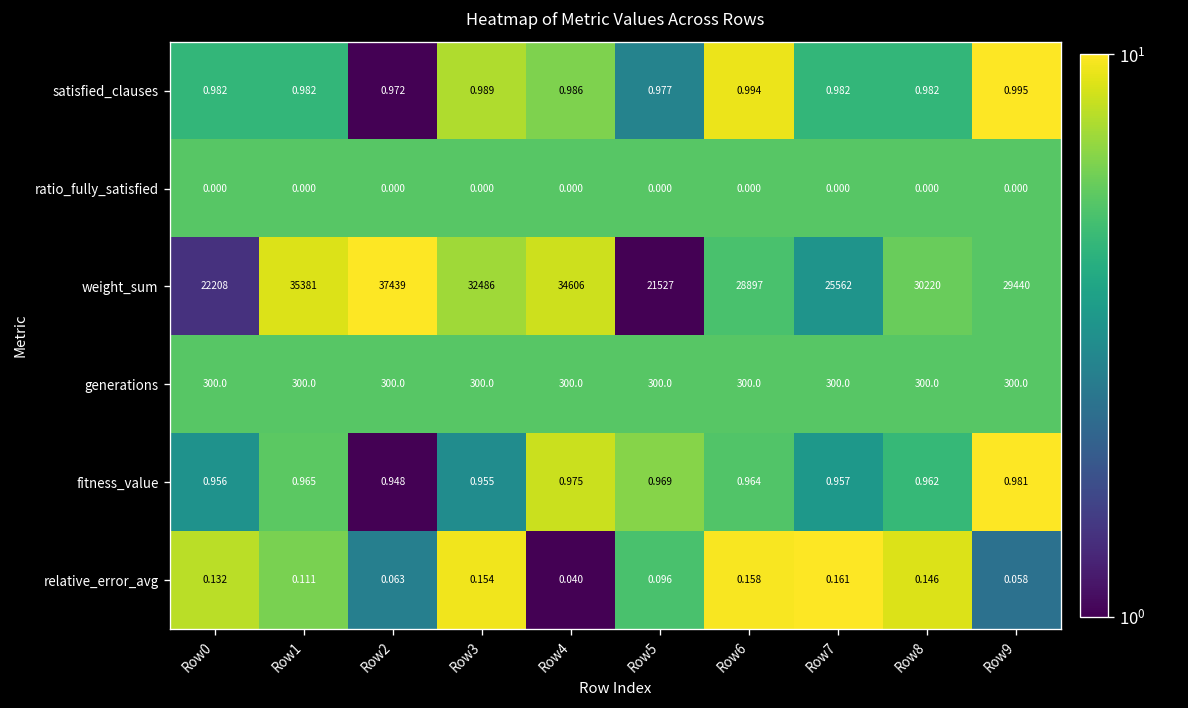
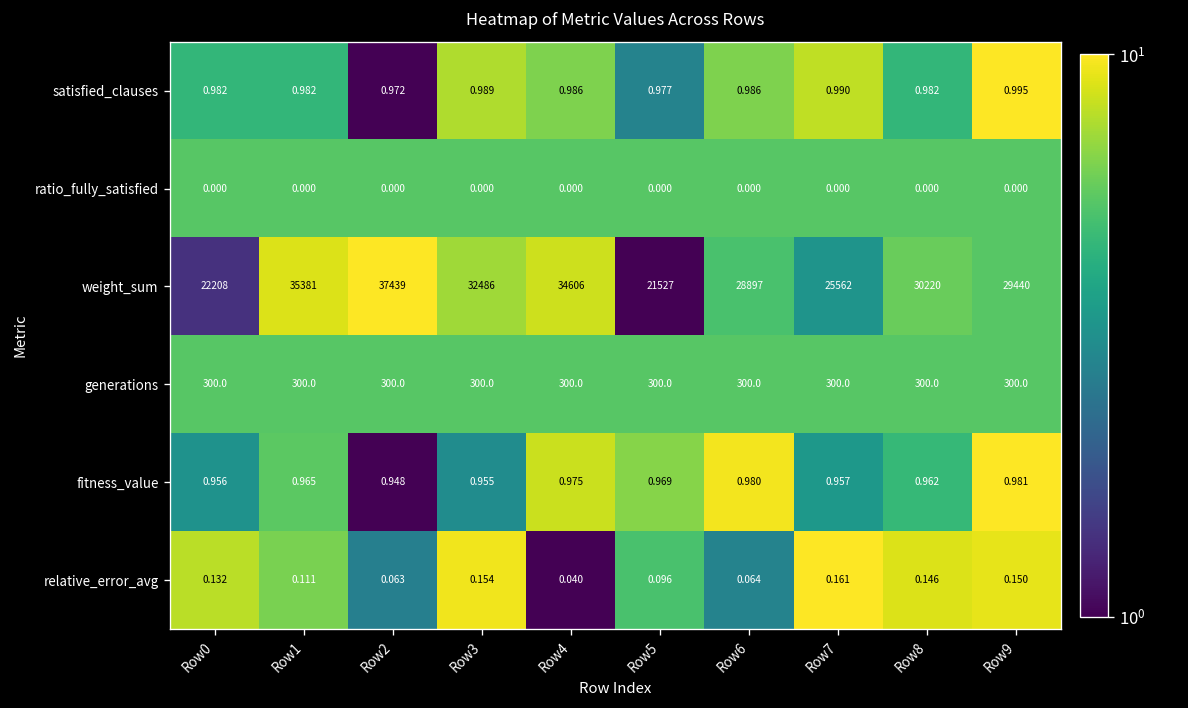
  {
    "satisfied_clauses": {
      "Row0": 0.982,
      "Row1": 0.982,
      "Row2": 0.972,
      "Row3": 0.989,
      "Row4": 0.986,
      "Row5": 0.977,
-     "Row6": 0.994,
-     "Row7": 0.982,
+     "Row6": 0.986,
+     "Row7": 0.990,
      "Row8": 0.982,
      "Row9": 0.995
    },
    "ratio_fully_satisfied": {
      "Row0": 0.000,
      "Row1": 0.000,
      "Row2": 0.000,
      "Row3": 0.000,
      "Row4": 0.000,
      "Row5": 0.000,
      "Row6": 0.000,
      "Row7": 0.000,
      "Row8": 0.000,
      "Row9": 0.000
    },
    "weight_sum": {
      "Row0": 22208,
      "Row1": 35381,
      "Row2": 37439,
      "Row3": 32486,
      "Row4": 34606,
      "Row5": 21527,
      "Row6": 28897,
      "Row7": 25562,
      "Row8": 30220,
      "Row9": 29440
    },
    "generations": {
      "Row0": 300.0,
      "Row1": 300.0,
      "Row2": 300.0,
      "Row3": 300.0,
      "Row4": 300.0,
      "Row5": 300.0,
      "Row6": 300.0,
      "Row7": 300.0,
      "Row8": 300.0,
      "Row9": 300.0
    },
    "fitness_value": {
      "Row0": 0.956,
      "Row1": 0.965,
      "Row2": 0.948,
      "Row3": 0.955,
      "Row4": 0.975,
      "Row5": 0.969,
-     "Row6": 0.964,
+     "Row6": 0.980,
      "Row7": 0.957,
      "Row8": 0.962,
      "Row9": 0.981
    },
    "relative_error_avg": {
      "Row0": 0.132,
      "Row1": 0.111,
      "Row2": 0.063,
      "Row3": 0.154,
      "Row4": 0.040,
      "Row5": 0.096,
-     "Row6": 0.158,
+     "Row6": 0.064,
      "Row7": 0.161,
      "Row8": 0.146,
-     "Row9": 0.058
+     "Row9": 0.150
    }
  }
